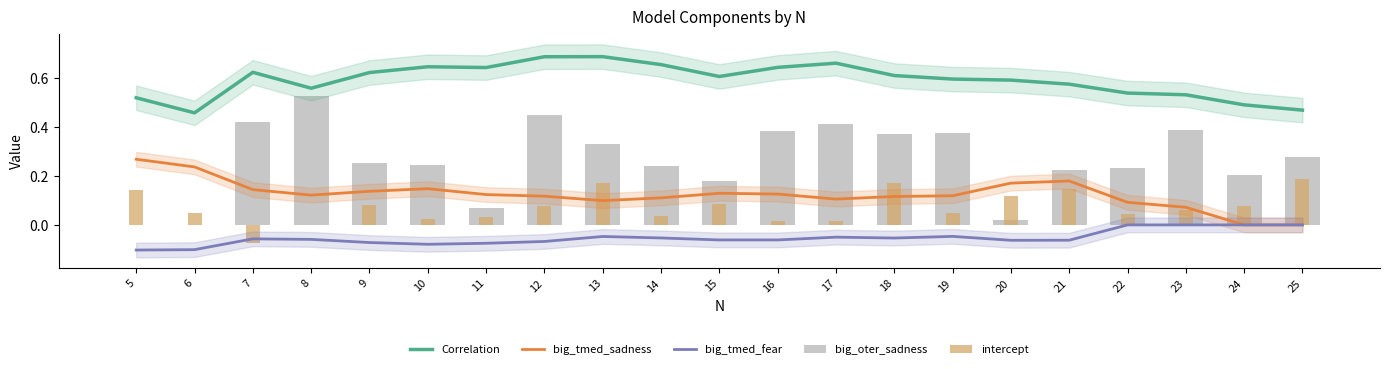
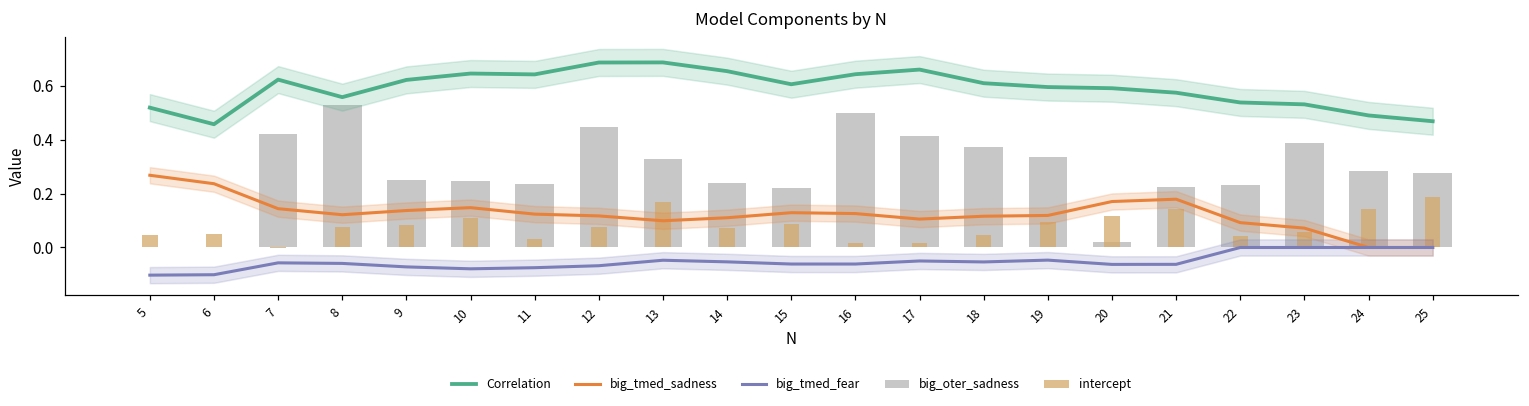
  {
    "big_oter_sadness": {
      "5": 0.00,
      "6": 0.00,
      "7": 0.42,
      "8": 0.53,
      "9": 0.25,
      "10": 0.25,
-     "11": 0.07,
+     "11": 0.23,
      "12": 0.45,
      "13": 0.33,
      "14": 0.24,
-     "15": 0.18,
-     "16": 0.38,
+     "15": 0.22,
+     "16": 0.50,
      "17": 0.41,
      "18": 0.37,
-     "19": 0.38,
+     "19": 0.34,
      "21": 0.22,
      "22": 0.23,
      "23": 0.39,
-     "24": 0.20,
+     "24": 0.29,
      "25": 0.28
    },
    "intercept": {
-     "5": 0.14,
+     "5": 0.05,
      "6": 0.05,
-     "7": -0.08,
-     "8": 0.00,
-     "10": 0.03,
-     "14": 0.04,
-     "18": 0.17,
-     "19": 0.05,
+     "7": 0.00,
+     "8": 0.08,
+     "10": 0.11,
+     "14": 0.07,
+     "18": 0.04,
+     "19": 0.09,
      "20": 0.12,
-     "24": 0.08
+     "24": 0.14
    }
  }
